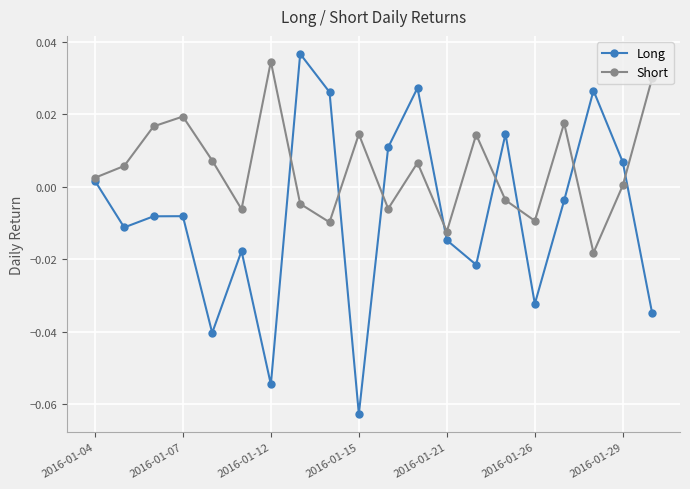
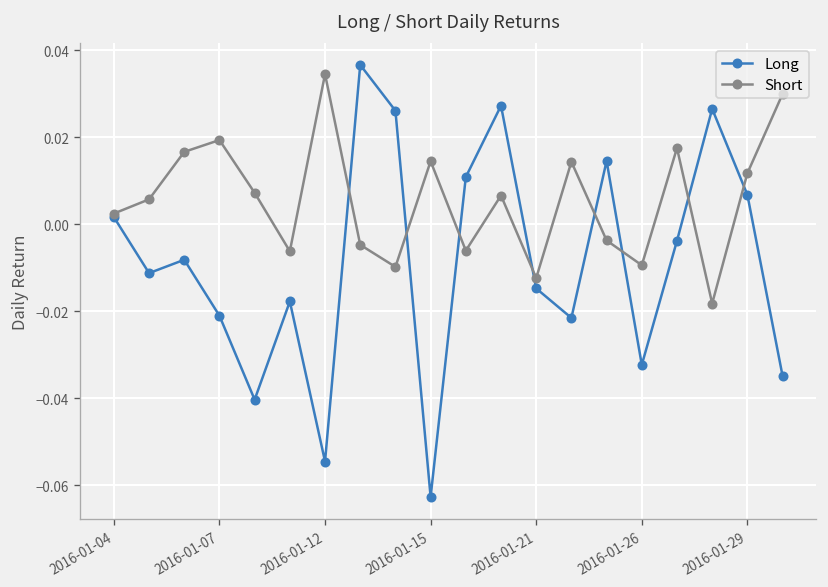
  {
    "Long": {
      "2016-01-04": 0.002,
-     "2016-01-07": -0.008,
+     "2016-01-07": -0.021,
      "2016-01-12": -0.055,
      "2016-01-15": -0.063,
      "2016-01-21": -0.015,
      "2016-01-26": -0.032,
      "2016-01-29": 0.007
    },
    "Short": {
      "2016-01-04": 0.002,
      "2016-01-07": 0.019,
      "2016-01-12": 0.034,
      "2016-01-15": 0.014,
      "2016-01-21": -0.012,
      "2016-01-26": -0.009,
-     "2016-01-29": 0.000
+     "2016-01-29": 0.012
    }
  }
